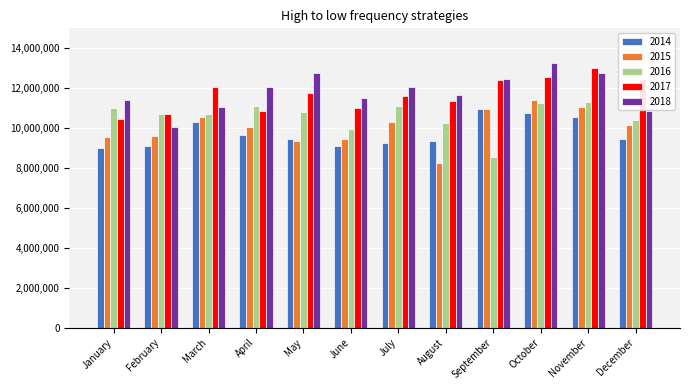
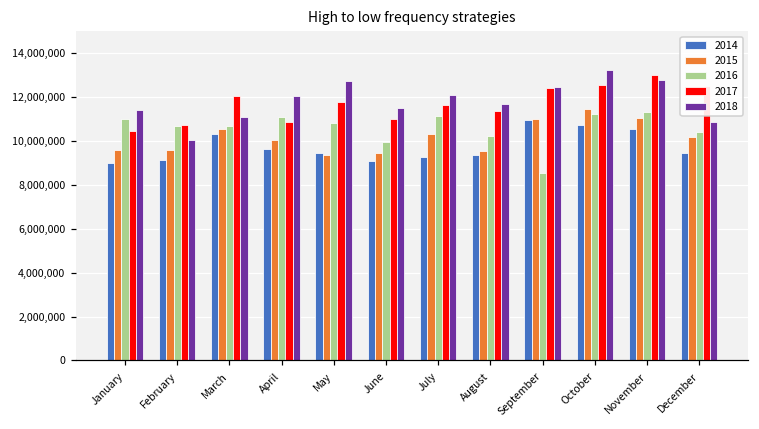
  {
    "2014": {
      "January": "9,000,000",
      "February": "9,100,000",
      "March": "10,300,000",
      "April": "9,600,000",
      "May": "9,400,000",
      "June": "9,100,000",
      "July": "9,300,000",
      "August": "9,300,000",
      "September": "11,000,000",
      "October": "10,700,000",
      "November": "10,500,000",
      "December": "9,500,000"
    },
    "2015": {
      "January": "9,600,000",
      "February": "9,600,000",
      "March": "10,500,000",
      "April": "10,000,000",
      "May": "9,400,000",
      "June": "9,500,000",
      "July": "10,300,000",
-     "August": "8,300,000",
+     "August": "9,500,000",
      "September": "11,000,000",
      "October": "11,400,000",
      "November": "11,100,000",
      "December": "10,200,000"
    },
    "2016": {
      "January": "11,000,000",
      "February": "10,700,000",
      "March": "10,700,000",
      "April": "11,100,000",
      "May": "10,800,000",
      "June": "10,000,000",
      "July": "11,100,000",
      "August": "10,200,000",
      "September": "8,600,000",
      "October": "11,200,000",
      "November": "11,300,000",
      "December": "10,400,000"
    },
    "2017": {
      "January": "10,500,000",
      "February": "10,700,000",
      "March": "12,100,000",
      "April": "10,800,000",
      "May": "11,800,000",
      "June": "11,000,000",
      "July": "11,600,000",
      "August": "11,300,000",
      "September": "12,400,000",
      "October": "12,500,000",
      "November": "13,000,000"
    },
    "2018": {
      "January": "11,400,000",
      "February": "10,000,000",
      "March": "11,100,000",
      "April": "12,000,000",
      "May": "12,700,000",
      "June": "11,500,000",
      "July": "12,100,000",
      "August": "11,700,000",
      "September": "12,400,000",
      "October": "13,200,000",
      "November": "12,800,000",
      "December": "10,900,000"
    }
  }
